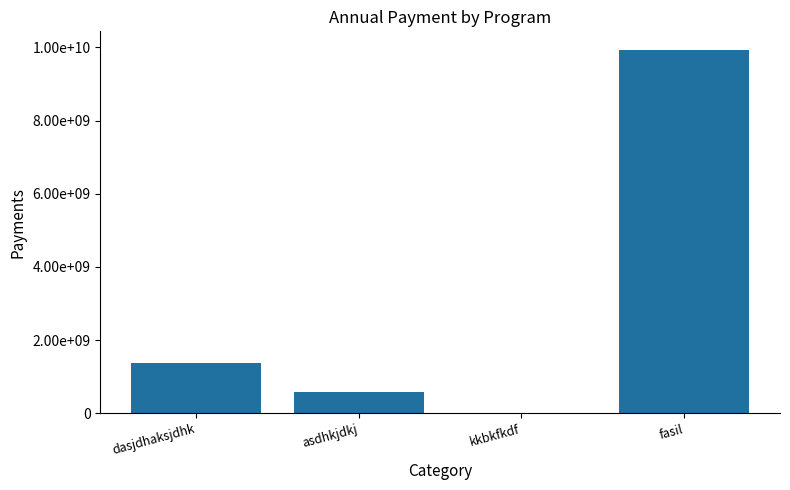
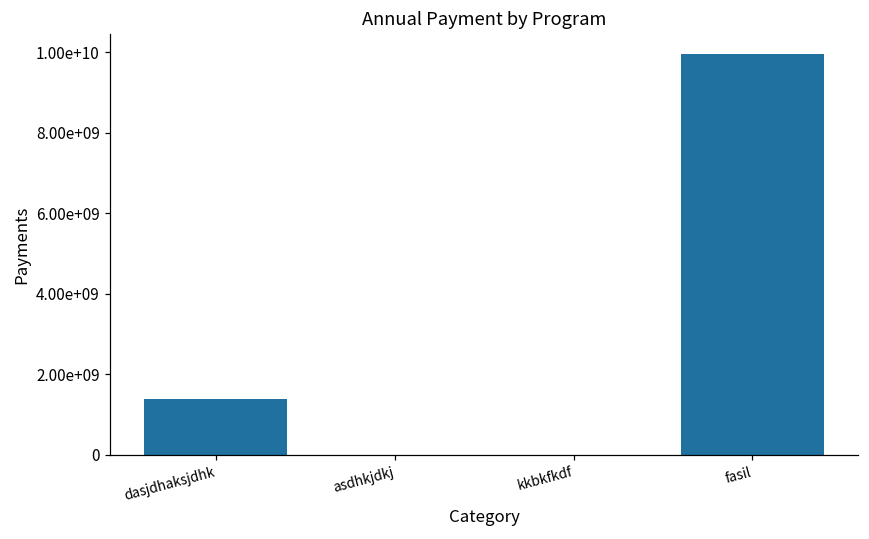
  {
    "dasjdhaksjdhk": 1400000000,
-   "asdhkjdkj": 600000000,
+   "asdhkjdkj": 0,
    "fasil": 9900000000
  }
